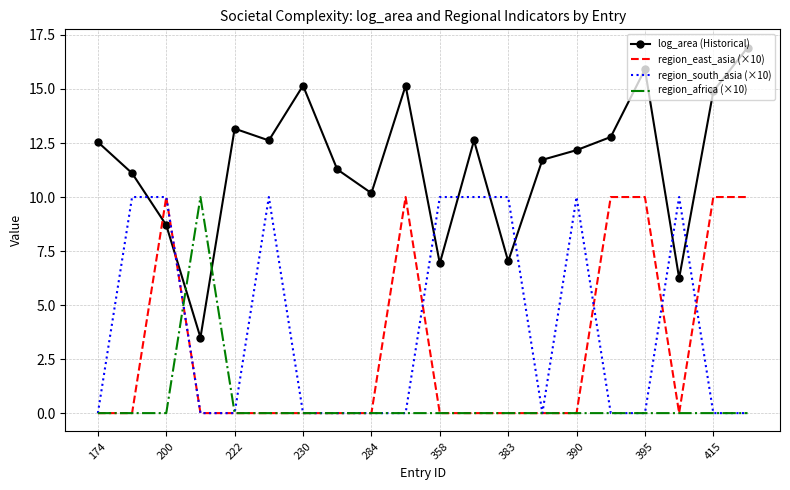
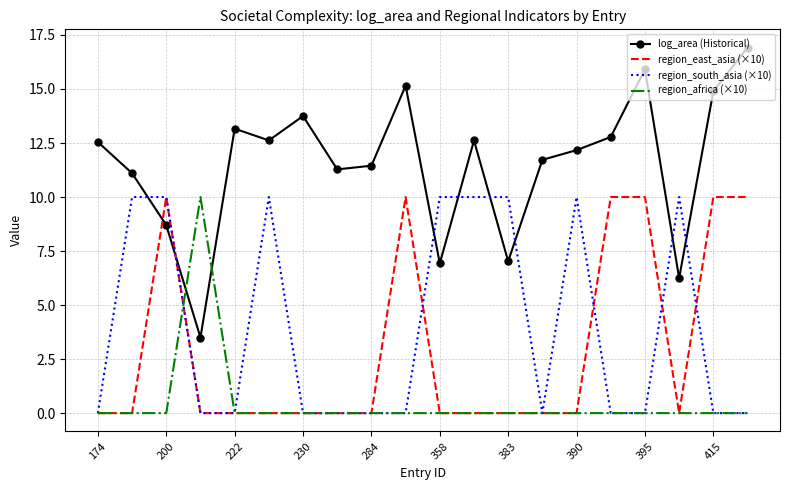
  {
    "log_area (Historical)": {
      "174": 12.5,
      "200": 8.7,
      "222": 13.2,
-     "230": 15.2,
-     "284": 10.2,
+     "230": 13.7,
+     "284": 11.5,
      "358": 6.9,
      "383": 7.0,
      "390": 12.2
    },
    "region_east_asia (×10)": {
      "395": 10.0,
      "415": 10.0
    },
    "region_south_asia (×10)": {
      "358": 10.0,
      "383": 10.0,
      "390": 10.0
    },
    "region_africa (×10)": {
      "200": 0.0
    }
  }
